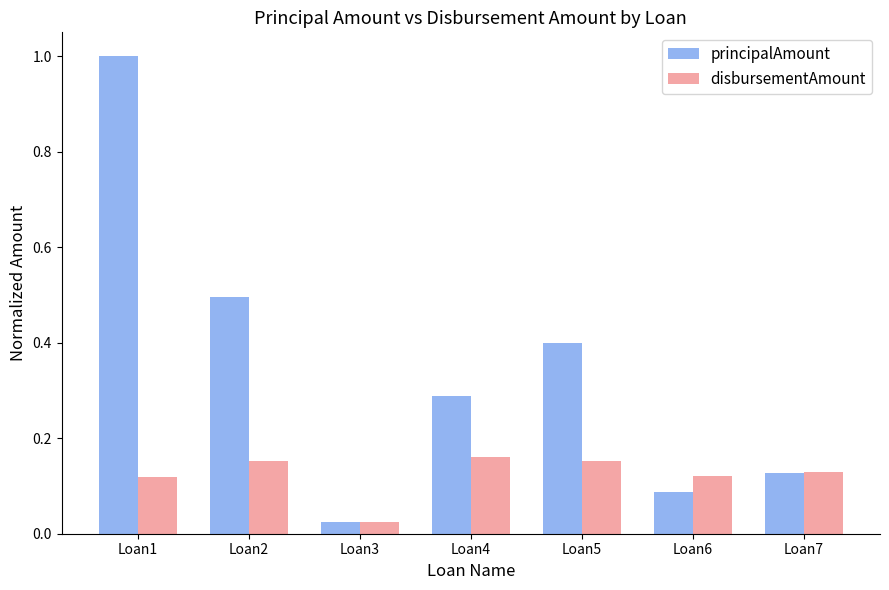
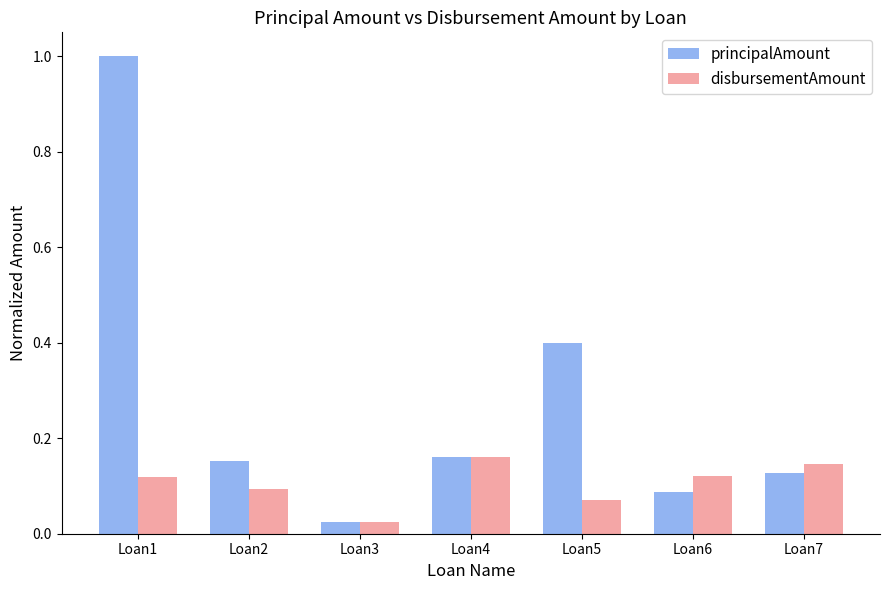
  {
    "principalAmount": {
      "Loan1": 1.00,
-     "Loan2": 0.50,
+     "Loan2": 0.15,
      "Loan3": 0.02,
-     "Loan4": 0.29,
+     "Loan4": 0.16,
      "Loan5": 0.40,
      "Loan6": 0.09,
      "Loan7": 0.13
    },
    "disbursementAmount": {
      "Loan1": 0.12,
-     "Loan2": 0.15,
+     "Loan2": 0.09,
      "Loan3": 0.02,
      "Loan4": 0.16,
-     "Loan5": 0.15,
+     "Loan5": 0.07,
      "Loan6": 0.12,
-     "Loan7": 0.13
+     "Loan7": 0.15
    }
  }
